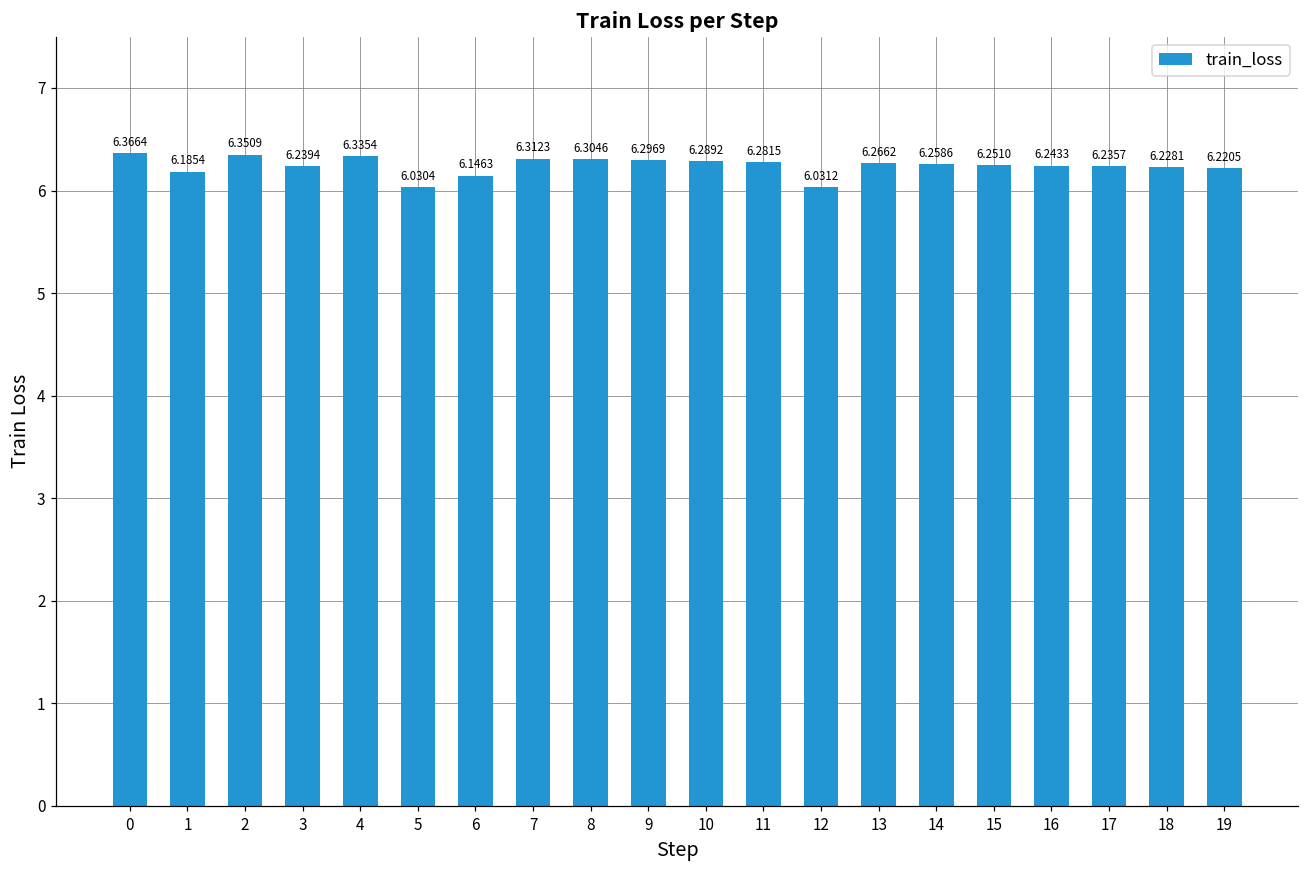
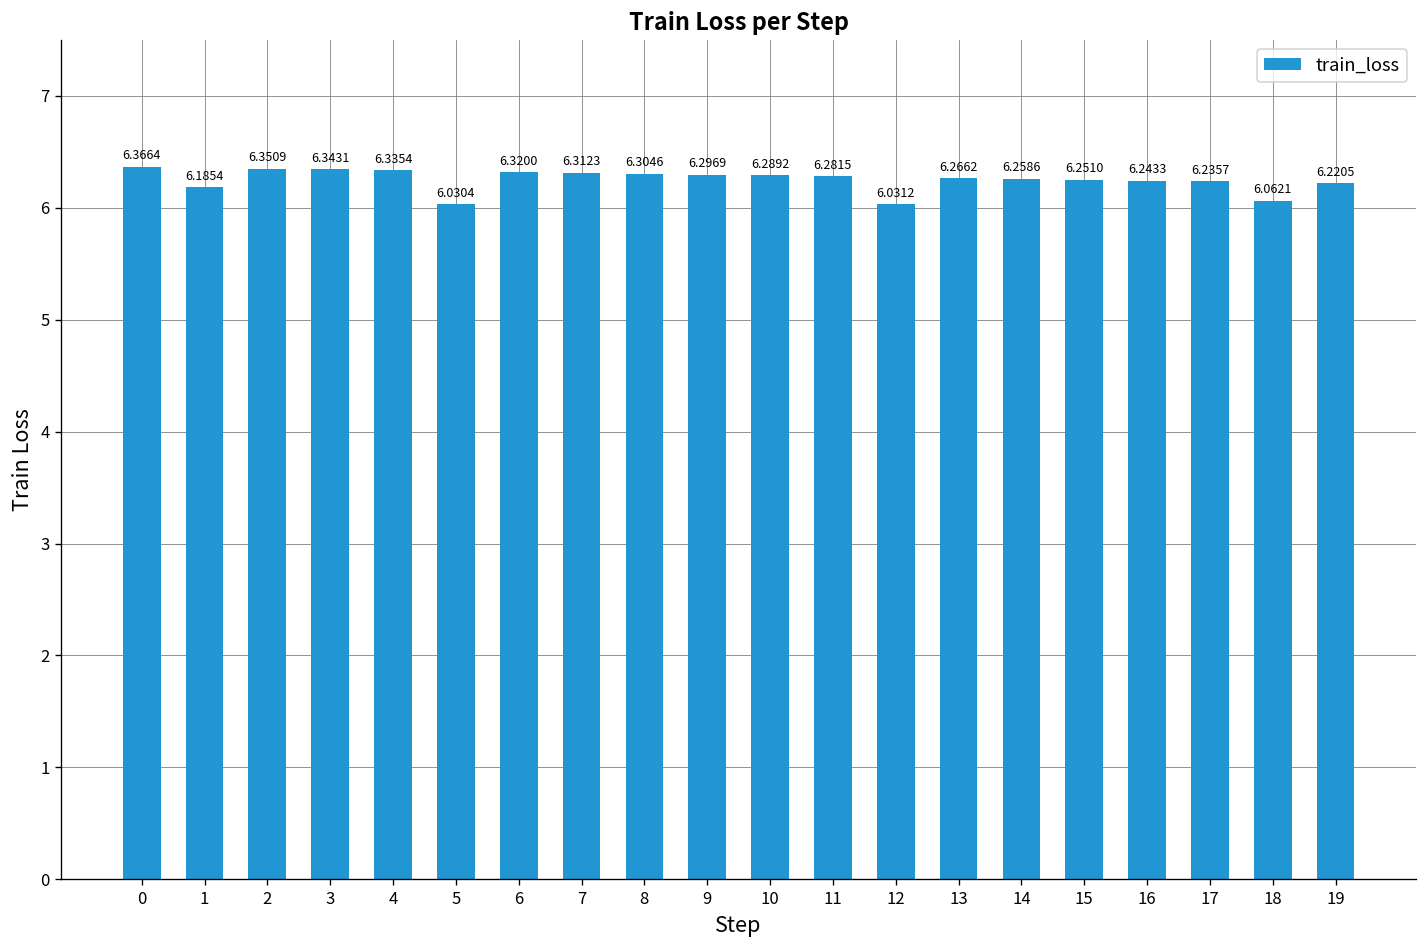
  {
    "0": 6.3664,
    "1": 6.1854,
    "2": 6.3509,
-   "3": 6.2394,
+   "3": 6.3431,
    "4": 6.3354,
    "5": 6.0304,
-   "6": 6.1463,
+   "6": 6.3200,
    "7": 6.3123,
    "8": 6.3046,
    "9": 6.2969,
    "10": 6.2892,
    "11": 6.2815,
    "12": 6.0312,
    "13": 6.2662,
    "14": 6.2586,
    "15": 6.2510,
    "16": 6.2433,
    "17": 6.2357,
-   "18": 6.2281,
+   "18": 6.0621,
    "19": 6.2205
  }
